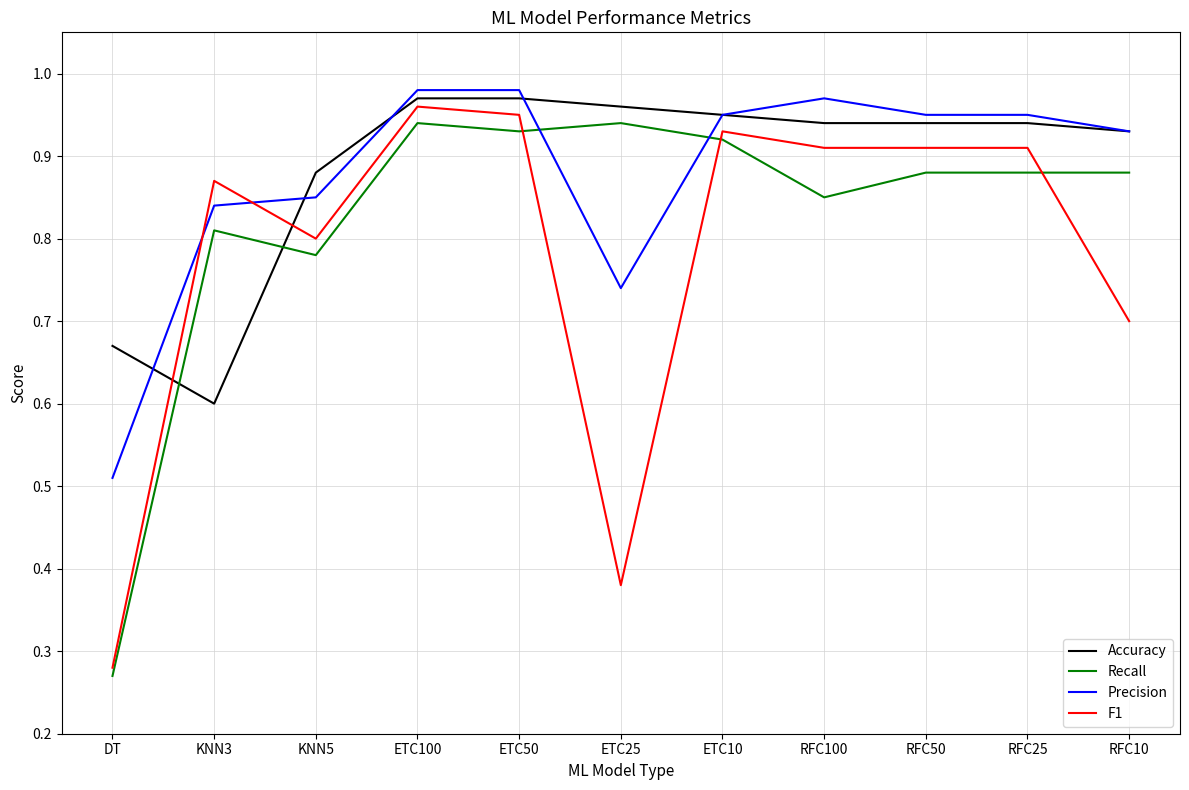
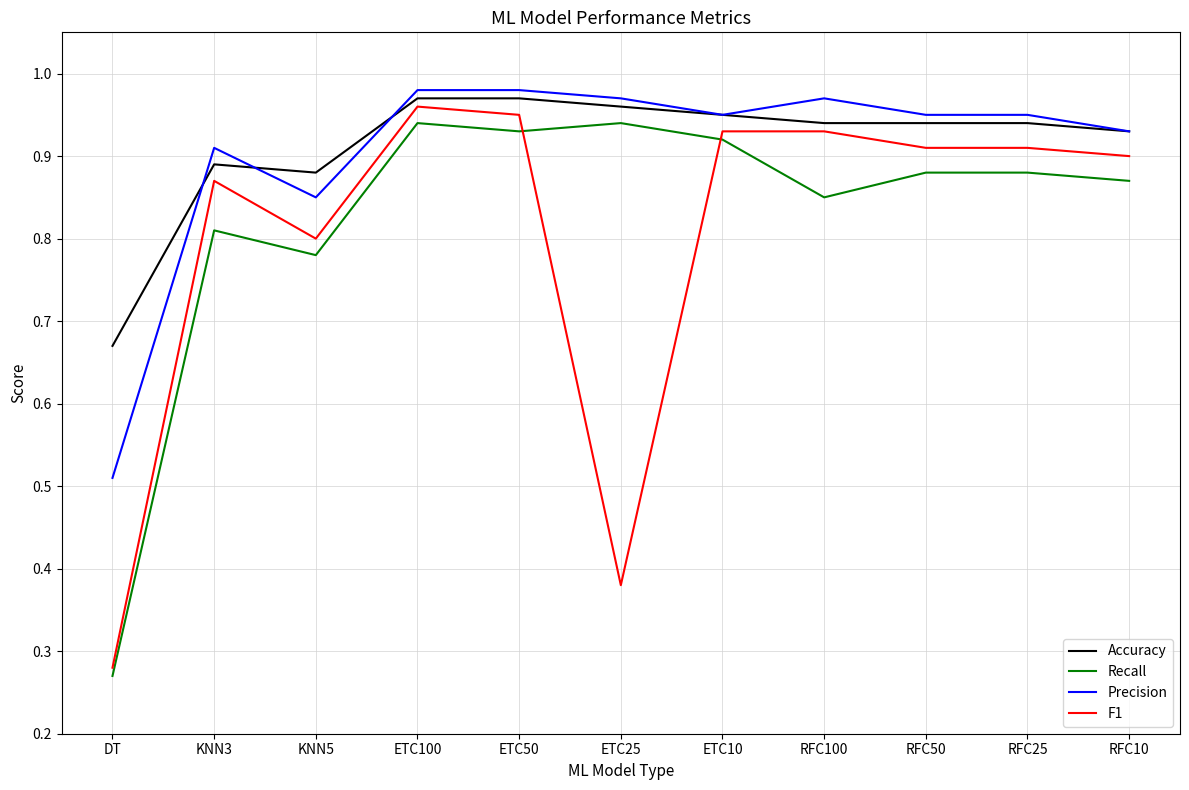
  {
    "Accuracy": {
      "DT": 0.67,
-     "KNN3": 0.60,
+     "KNN3": 0.89,
      "KNN5": 0.88,
      "ETC100": 0.97,
      "ETC50": 0.97,
      "ETC25": 0.96,
      "RFC100": 0.94,
      "RFC50": 0.94,
      "RFC25": 0.94
    },
    "Recall": {
      "DT": 0.27,
      "KNN3": 0.81,
      "KNN5": 0.78,
      "ETC100": 0.94,
      "ETC50": 0.93,
      "ETC25": 0.94,
      "ETC10": 0.92,
      "RFC100": 0.85,
      "RFC50": 0.88,
      "RFC25": 0.88,
-     "RFC10": 0.88
+     "RFC10": 0.87
    },
    "Precision": {
      "DT": 0.51,
-     "KNN3": 0.84,
+     "KNN3": 0.91,
      "KNN5": 0.85,
      "ETC100": 0.98,
      "ETC50": 0.98,
-     "ETC25": 0.74,
+     "ETC25": 0.97,
      "RFC100": 0.97,
      "RFC50": 0.95,
      "RFC25": 0.95
    },
    "F1": {
      "DT": 0.28,
      "KNN3": 0.87,
      "KNN5": 0.80,
      "ETC100": 0.96,
      "ETC50": 0.95,
      "ETC25": 0.38,
      "ETC10": 0.93,
-     "RFC100": 0.91,
+     "RFC100": 0.93,
      "RFC50": 0.91,
      "RFC25": 0.91,
-     "RFC10": 0.7
+     "RFC10": 0.9
    }
  }
